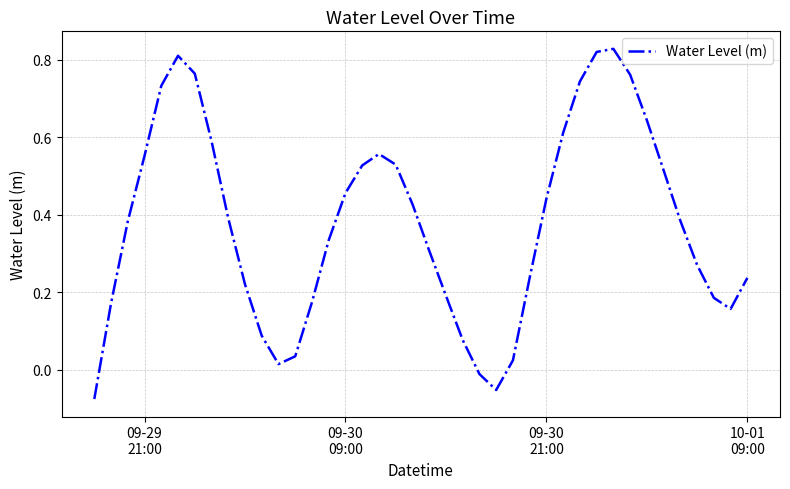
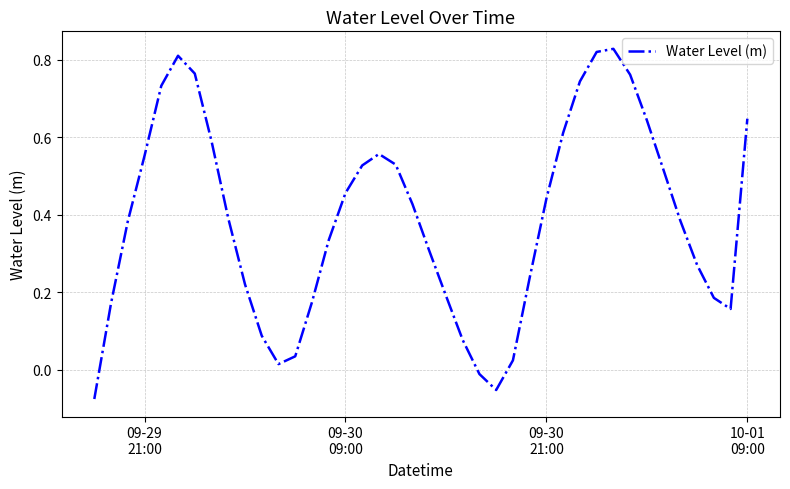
  {
    "09-29 21:00": 0.55,
    "09-30 09:00": 0.46,
    "09-30 21:00": 0.44,
-   "10-01 09:00": 0.24
+   "10-01 09:00": 0.65
  }
